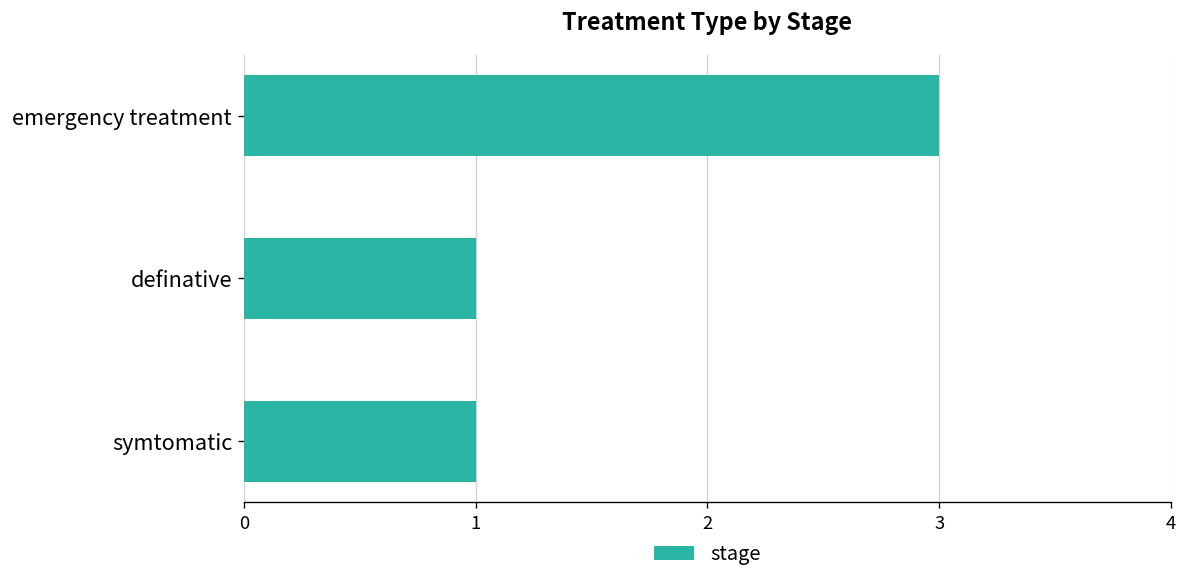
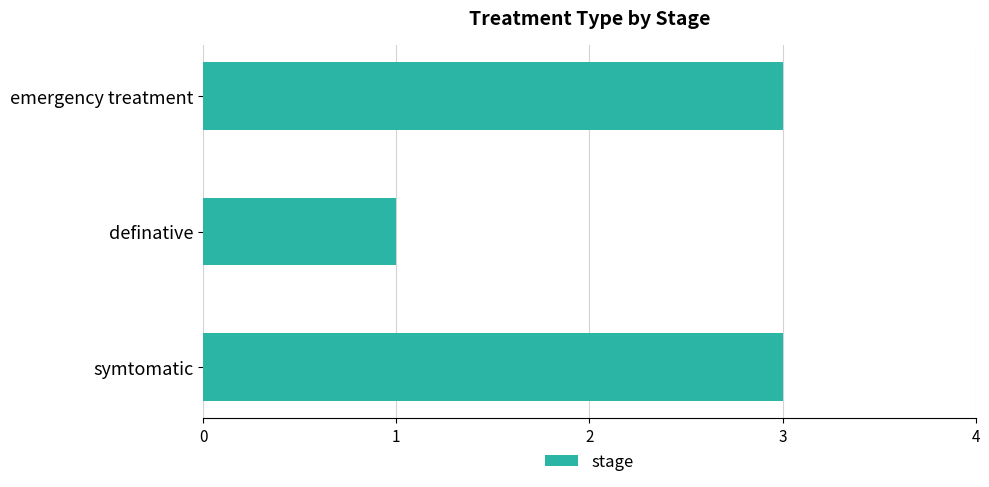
  {
    "emergency treatment": 3,
    "definative": 1,
-   "symtomatic": 1
+   "symtomatic": 3
  }
